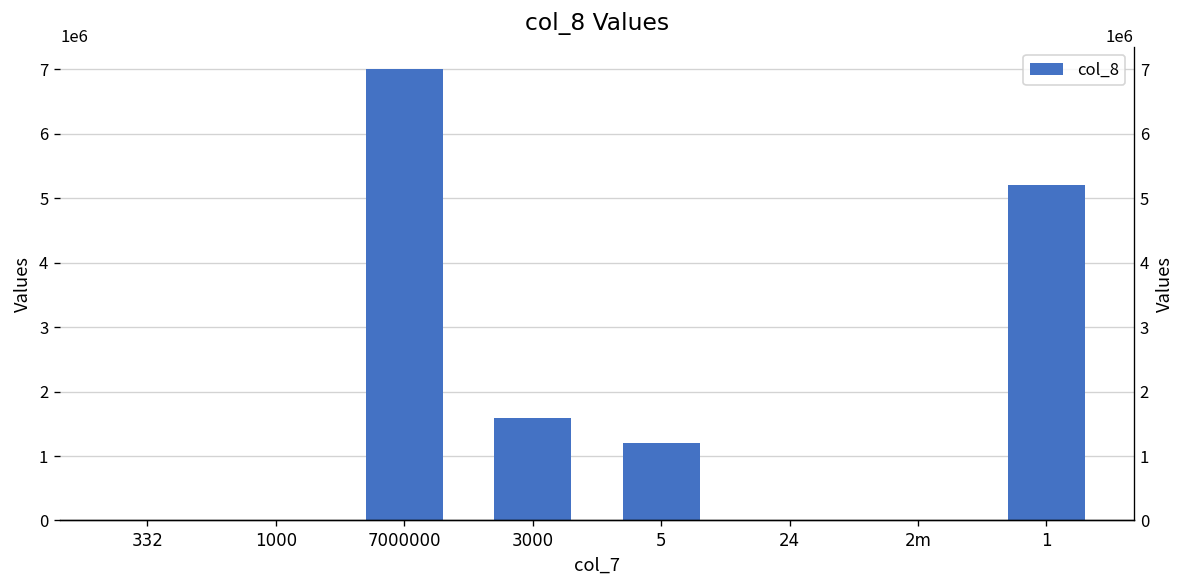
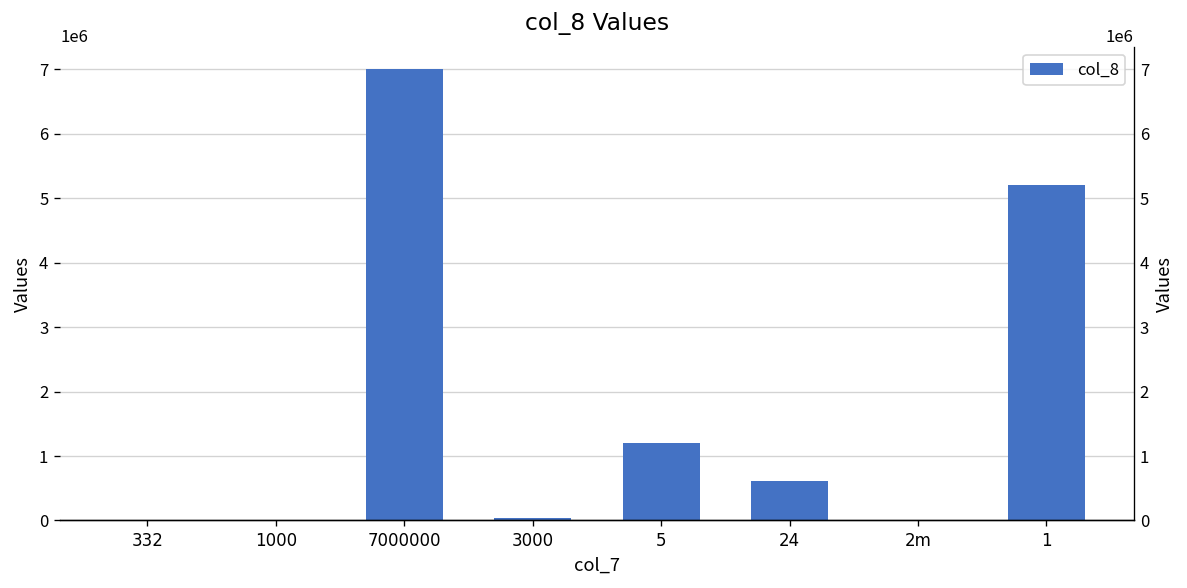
  {
    "7000000": 7000000,
-   "3000": 1600000,
+   "3000": 0,
    "5": 1200000,
-   "24": 0,
+   "24": 600000,
    "1": 5200000
  }
